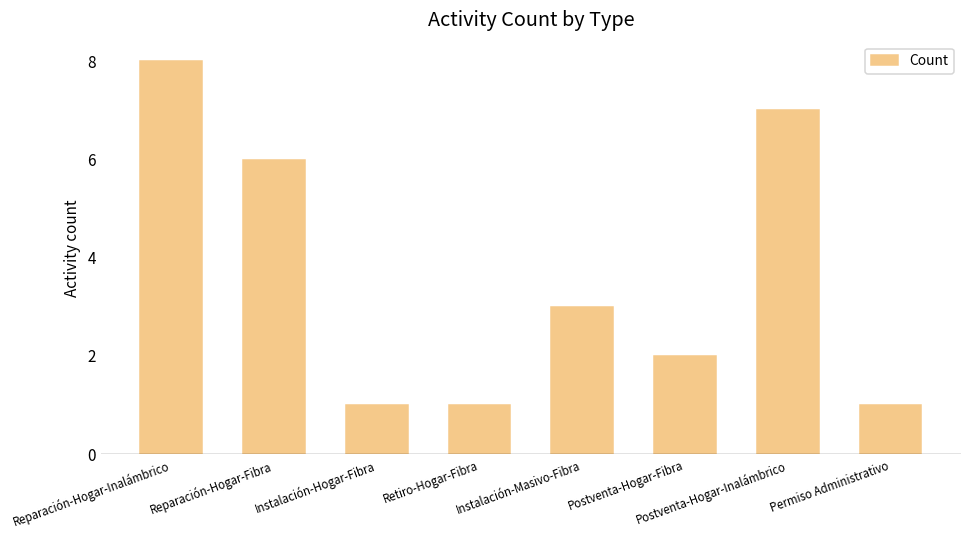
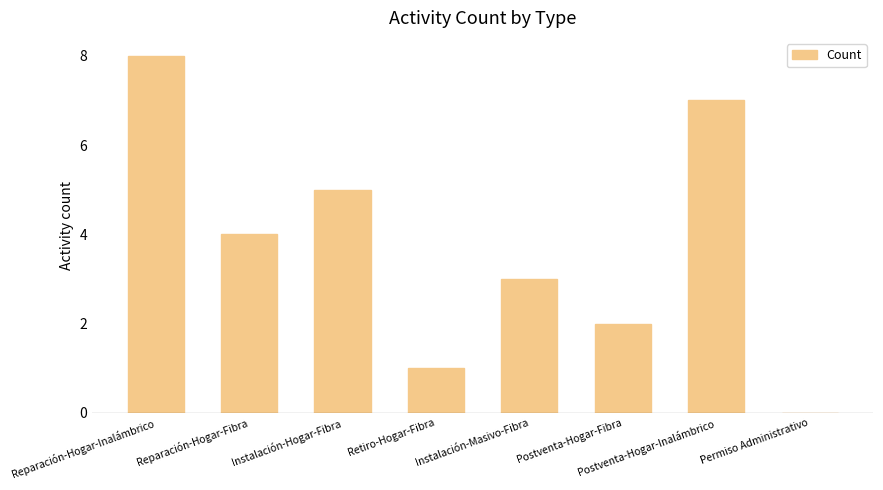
  {
    "Reparación-Hogar-Inalámbrico": 8,
-   "Reparación-Hogar-Fibra": 6,
-   "Instalación-Hogar-Fibra": 1,
+   "Reparación-Hogar-Fibra": 4,
+   "Instalación-Hogar-Fibra": 5,
    "Retiro-Hogar-Fibra": 1,
    "Instalación-Masivo-Fibra": 3,
    "Postventa-Hogar-Fibra": 2,
    "Postventa-Hogar-Inalámbrico": 7,
-   "Permiso Administrativo": 1
+   "Permiso Administrativo": 0
  }
